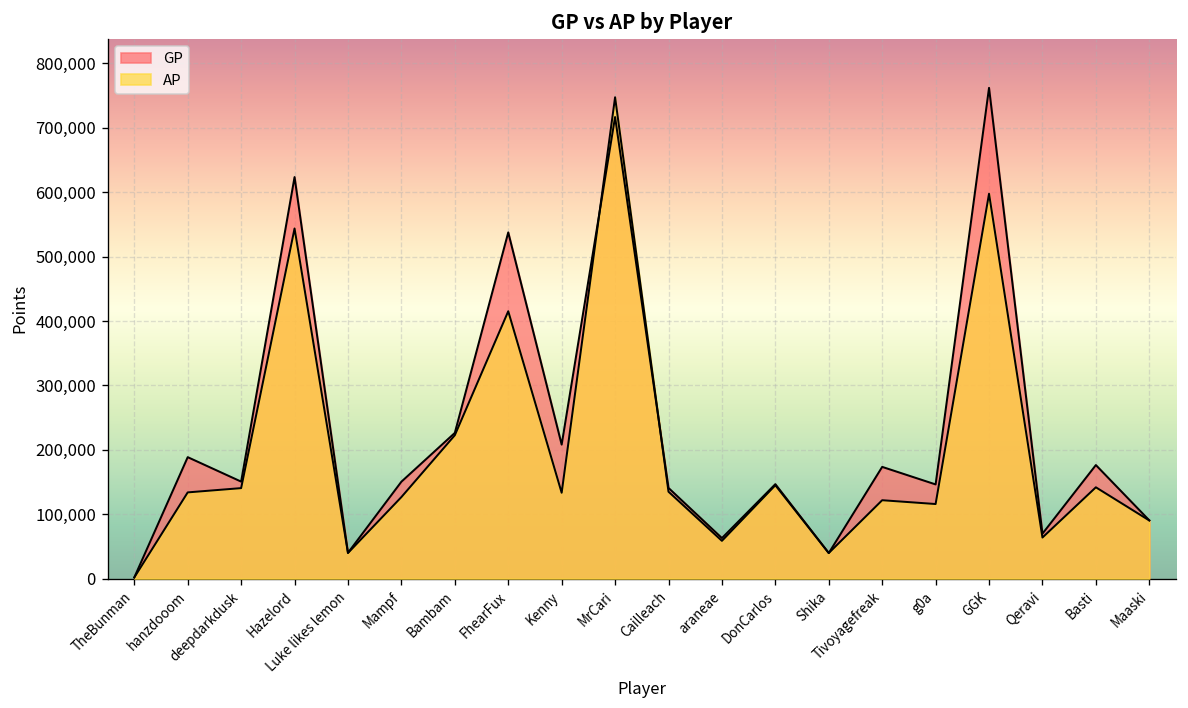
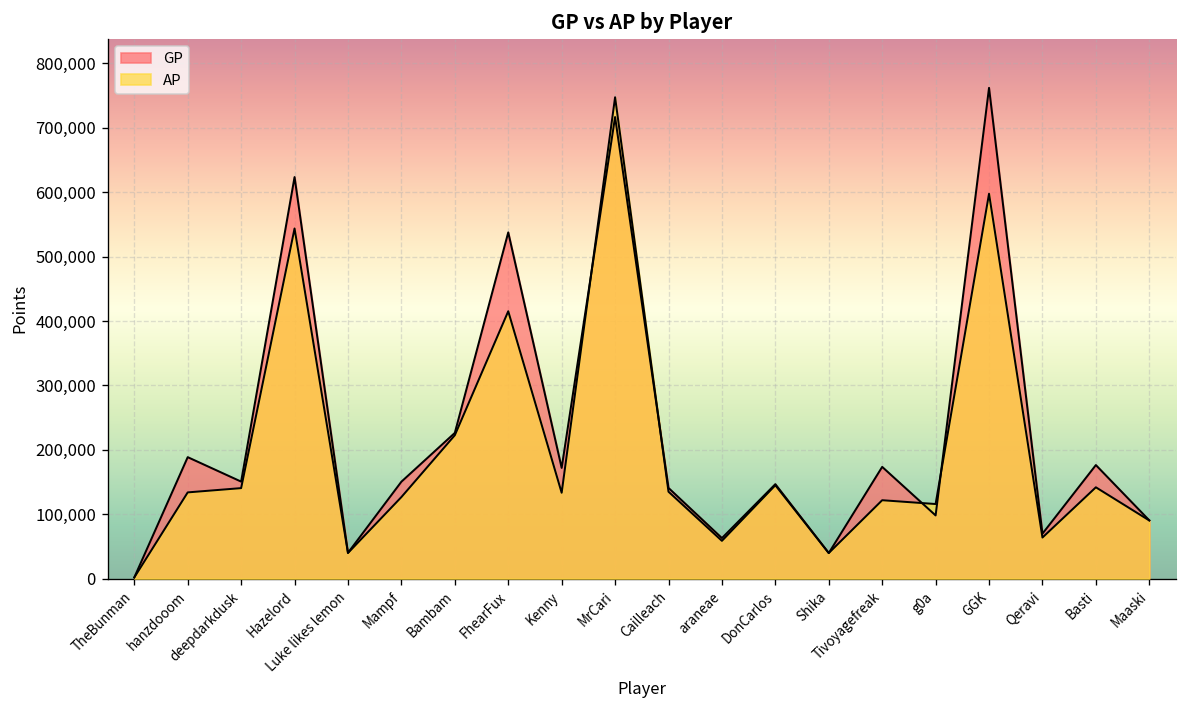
  {
    "GP": {
      "hanzdooom": "190,000",
      "deepdarkdusk": "150,000",
      "Hazelord": "620,000",
      "Mampf": "150,000",
      "FhearFux": "540,000",
-     "Kenny": "210,000",
+     "Kenny": "170,000",
      "MrCari": "720,000",
      "Cailleach": "140,000",
      "Tivoyagefreak": "170,000",
-     "g0a": "150,000",
+     "g0a": "100,000",
      "GGK": "760,000",
      "Qeravi": "70,000",
      "Basti": "180,000"
    },
    "AP": {
      "hanzdooom": "130,000",
      "deepdarkdusk": "140,000",
      "Hazelord": "540,000",
      "Mampf": "130,000",
      "FhearFux": "420,000",
      "Kenny": "130,000",
      "MrCari": "750,000",
      "Cailleach": "130,000",
      "Tivoyagefreak": "120,000",
      "g0a": "120,000",
      "GGK": "600,000",
      "Qeravi": "60,000",
      "Basti": "140,000"
    }
  }
